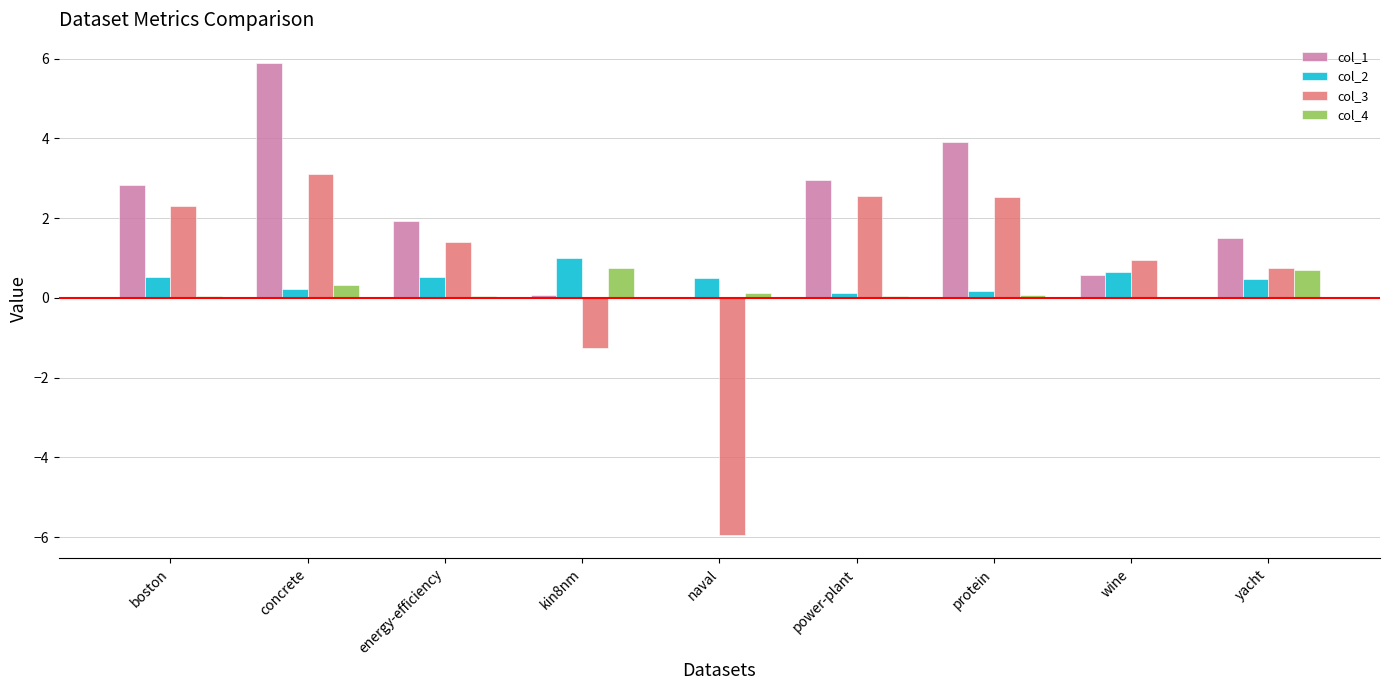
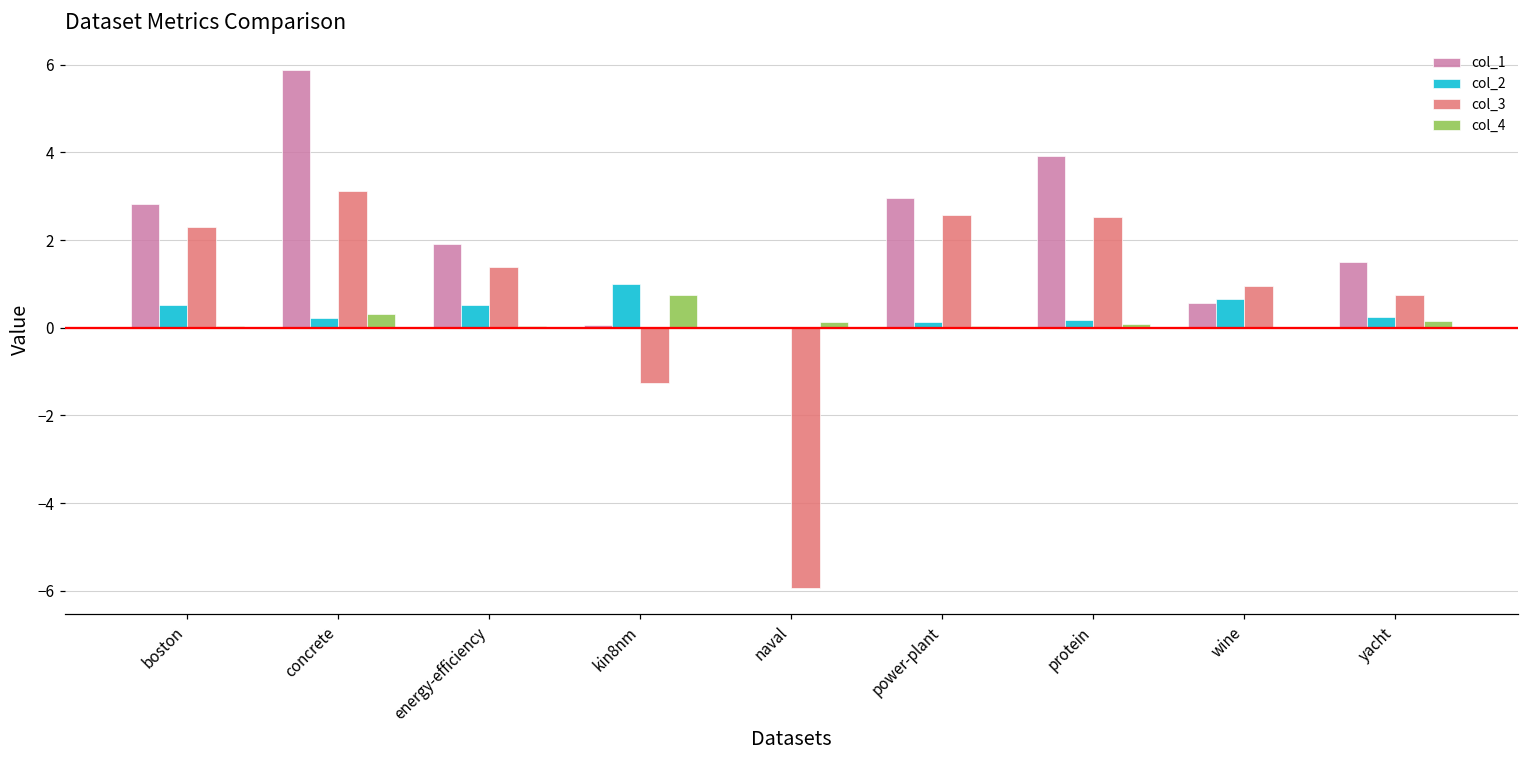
  {
    "col_2": {
      "boston": 0.5,
      "concrete": 0.2,
      "energy-efficiency": 0.5,
      "kin8nm": 1.0,
-     "naval": 0.5,
+     "naval": 0.0,
      "power-plant": 0.1,
      "protein": 0.2,
      "wine": 0.6,
-     "yacht": 0.5
+     "yacht": 0.2
    },
    "col_4": {
      "concrete": 0.3,
      "kin8nm": 0.7,
      "naval": 0.1,
      "protein": 0.1,
-     "yacht": 0.7
+     "yacht": 0.2
    }
  }
